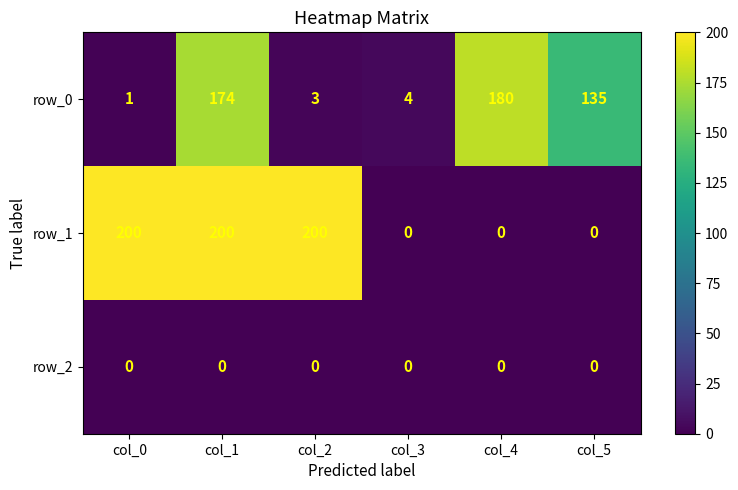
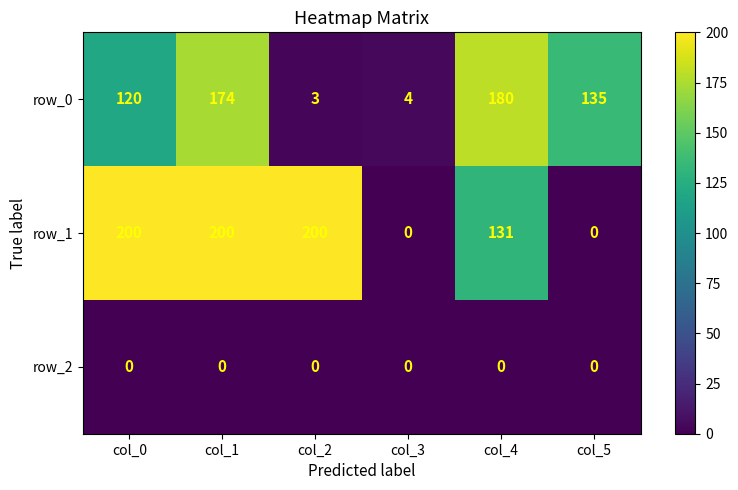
  {
    "row_0": {
-     "col_0": 1,
+     "col_0": 120,
      "col_1": 174,
      "col_2": 3,
      "col_3": 4,
      "col_4": 180,
      "col_5": 135
    },
    "row_1": {
      "col_3": 0,
-     "col_4": 0,
+     "col_4": 131,
      "col_5": 0
    },
    "row_2": {
      "col_0": 0,
      "col_1": 0,
      "col_2": 0,
      "col_3": 0,
      "col_4": 0,
      "col_5": 0
    }
  }
